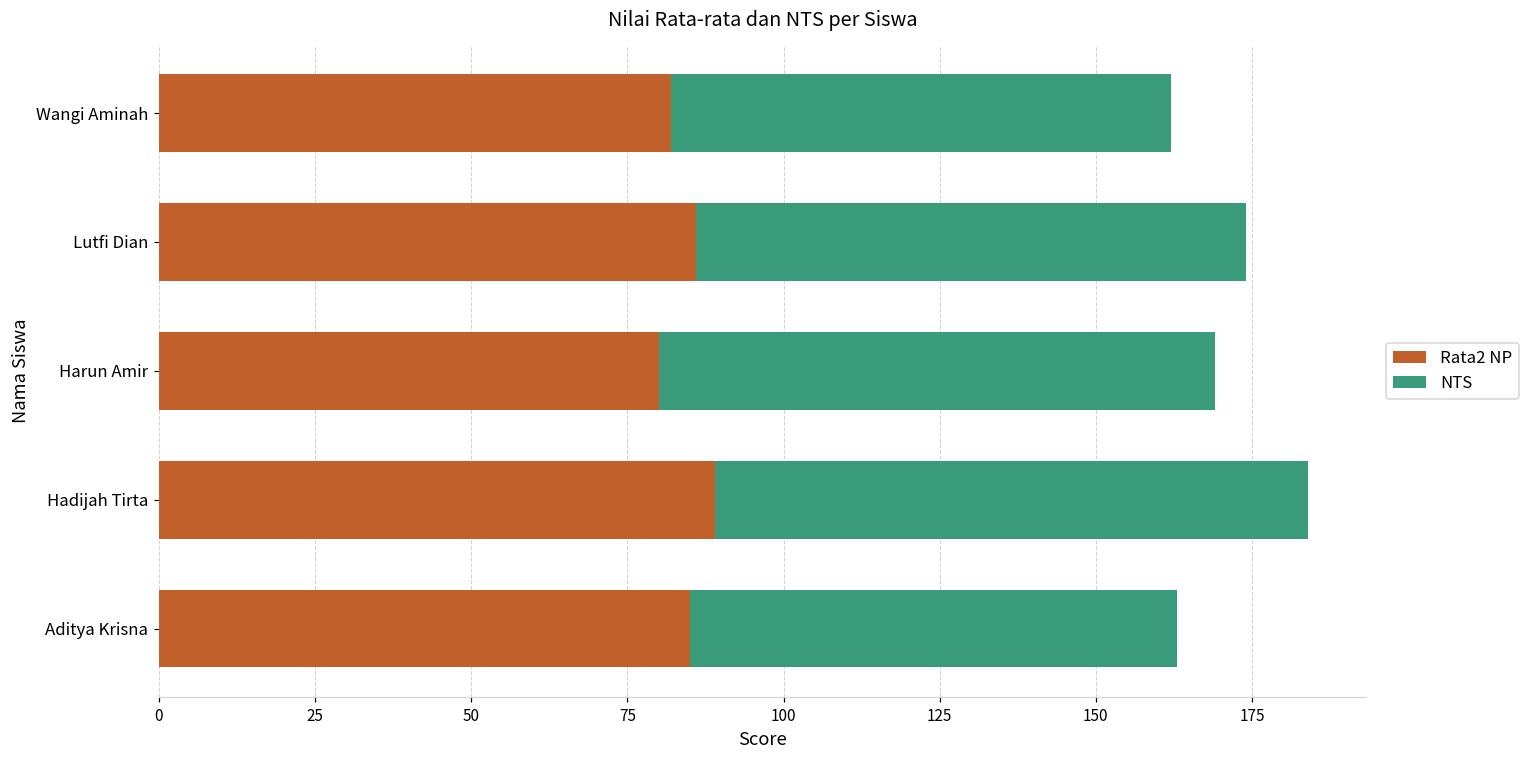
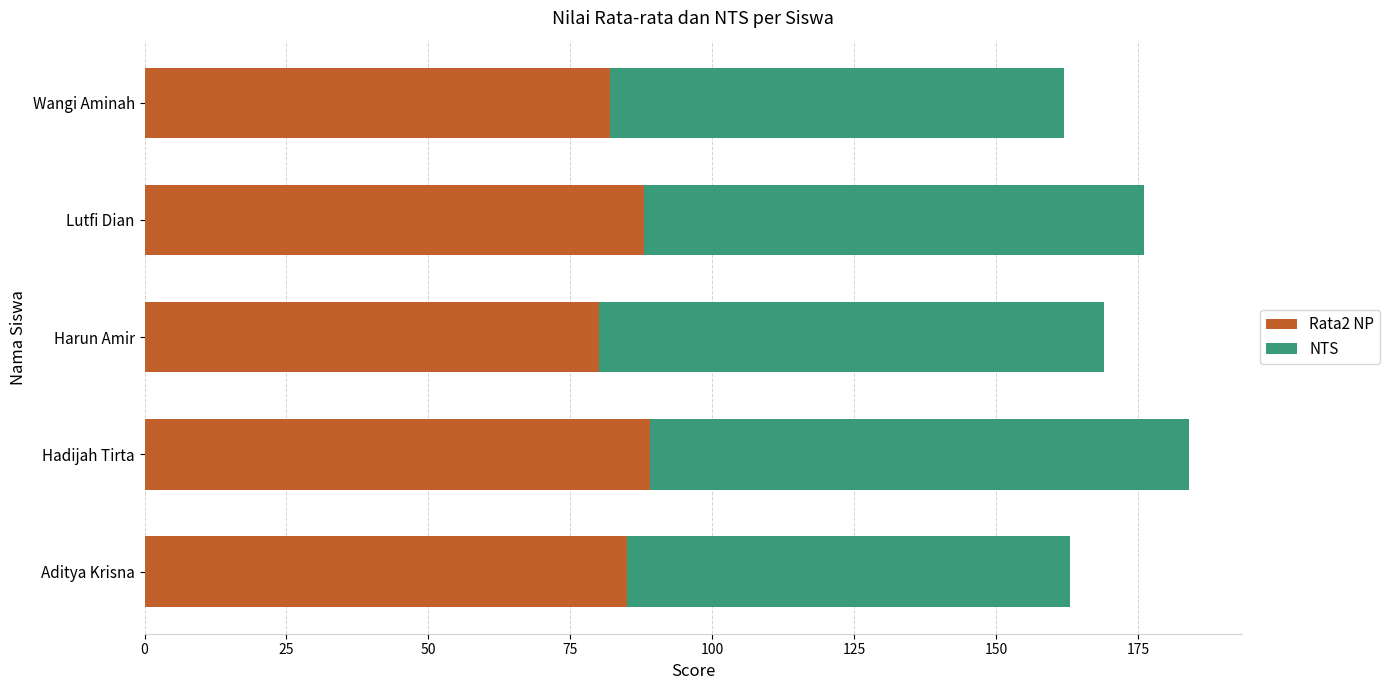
  {
    "Rata2 NP": {
      "Wangi Aminah": 82,
-     "Lutfi Dian": 86,
+     "Lutfi Dian": 88,
      "Harun Amir": 80,
      "Hadijah Tirta": 89,
      "Aditya Krisna": 85
    },
    "NTS": {
      "Wangi Aminah": 80,
      "Lutfi Dian": 88,
      "Harun Amir": 89,
      "Hadijah Tirta": 95,
      "Aditya Krisna": 78
    }
  }
